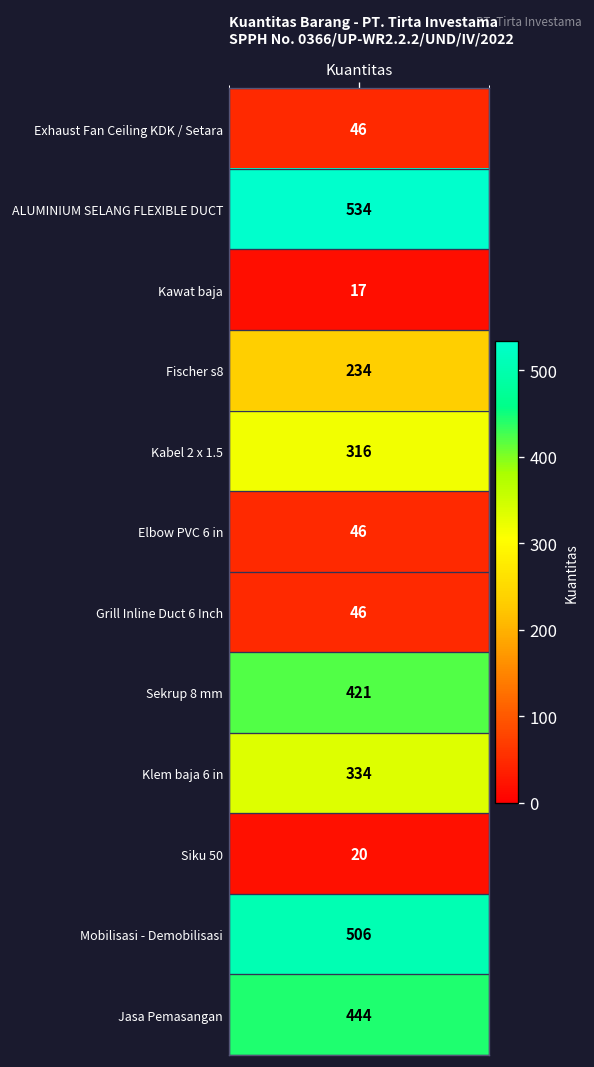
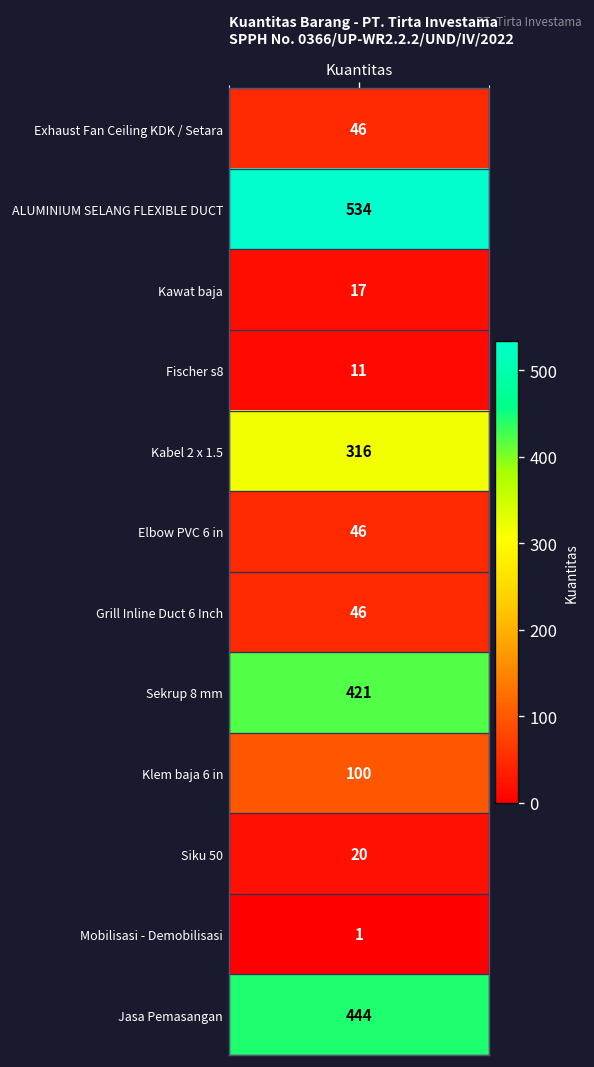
  {
    "Exhaust Fan Ceiling KDK / Setara": {
      "Kuantitas": 46
    },
    "ALUMINIUM SELANG FLEXIBLE DUCT": {
      "Kuantitas": 534
    },
    "Kawat baja": {
      "Kuantitas": 17
    },
    "Fischer s8": {
-     "Kuantitas": 234
+     "Kuantitas": 11
    },
    "Kabel 2 x 1.5": {
      "Kuantitas": 316
    },
    "Elbow PVC 6 in": {
      "Kuantitas": 46
    },
    "Grill Inline Duct 6 Inch": {
      "Kuantitas": 46
    },
    "Sekrup 8 mm": {
      "Kuantitas": 421
    },
    "Klem baja 6 in": {
-     "Kuantitas": 334
+     "Kuantitas": 100
    },
    "Siku 50": {
      "Kuantitas": 20
    },
    "Mobilisasi - Demobilisasi": {
-     "Kuantitas": 506
+     "Kuantitas": 1
    },
    "Jasa Pemasangan": {
      "Kuantitas": 444
    }
  }
